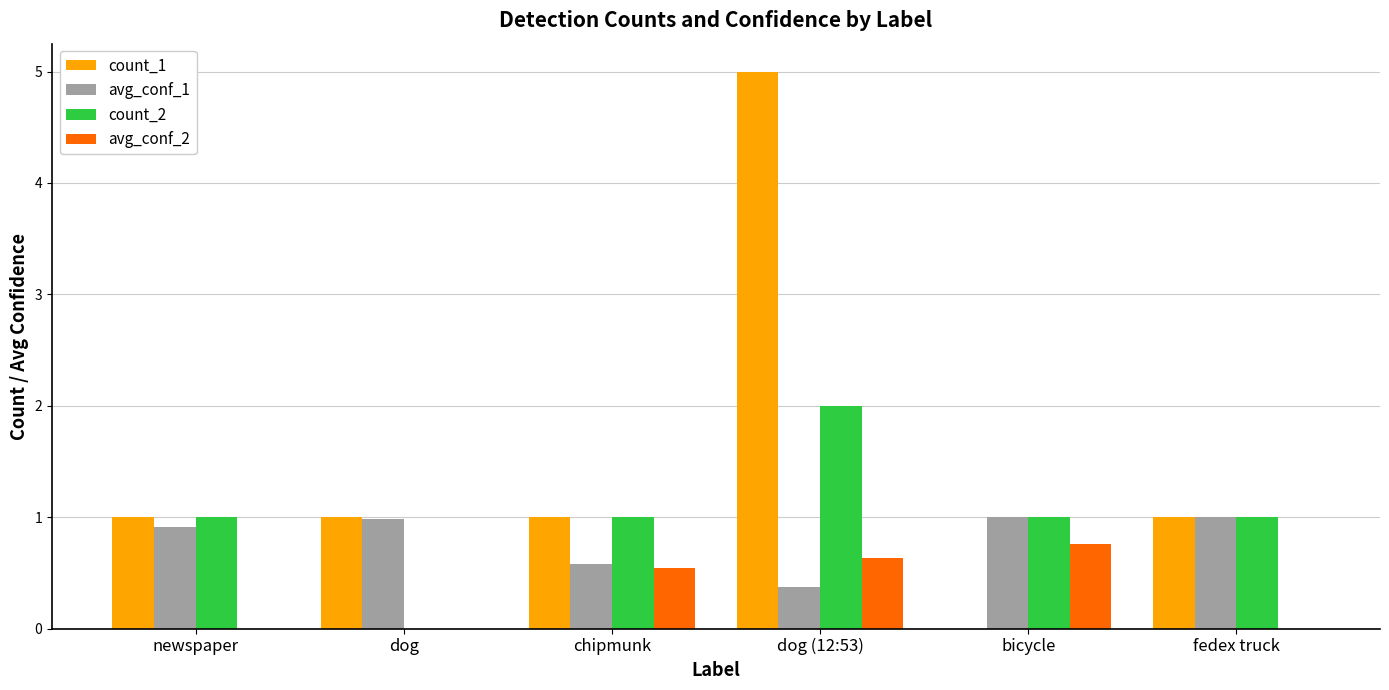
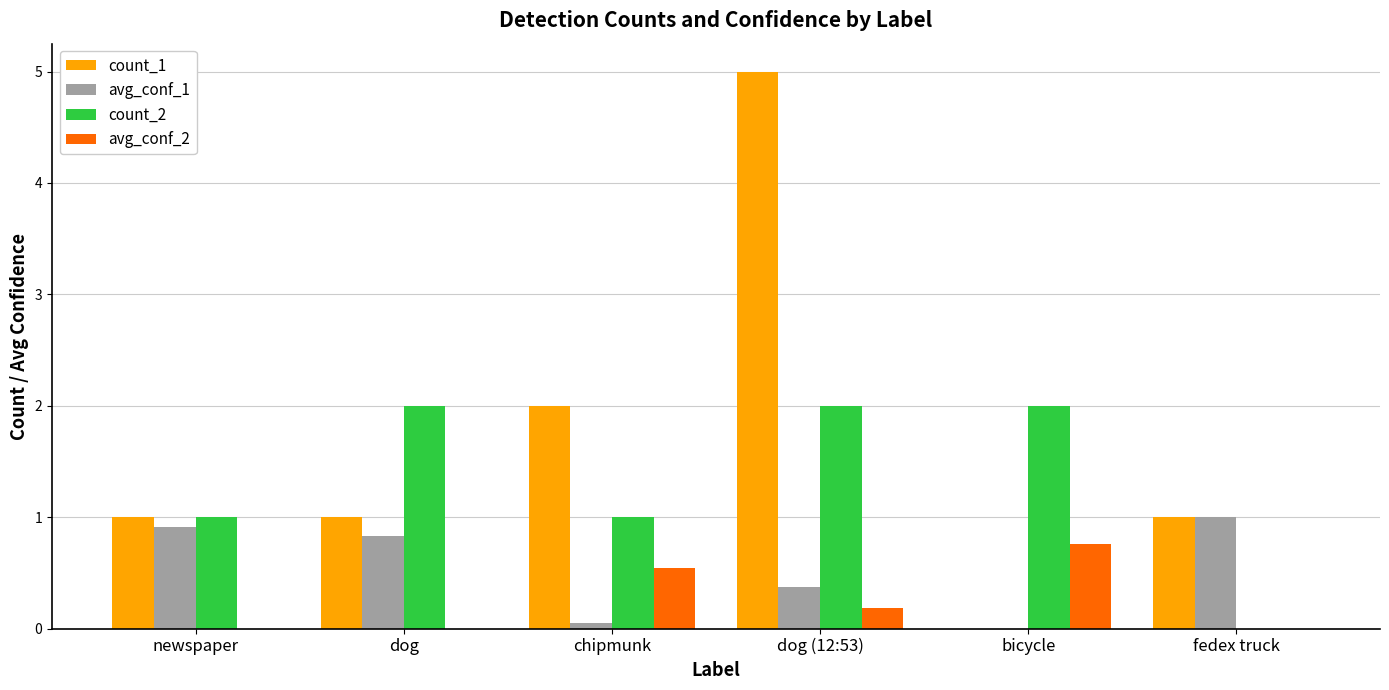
  {
    "count_1": {
      "newspaper": 1,
      "dog": 1,
-     "chipmunk": 1,
+     "chipmunk": 2,
      "dog (12:53)": 5,
      "bicycle": 0,
      "fedex truck": 1
    },
    "avg_conf_1": {
      "newspaper": 0.91,
-     "dog": 0.98,
-     "chipmunk": 0.58,
+     "dog": 0.83,
+     "chipmunk": 0.05,
      "dog (12:53)": 0.37,
-     "bicycle": 1,
+     "bicycle": 0,
      "fedex truck": 1.00
    },
    "count_2": {
      "newspaper": 1,
-     "dog": 0,
+     "dog": 2,
      "chipmunk": 1,
      "dog (12:53)": 2,
-     "bicycle": 1,
-     "fedex truck": 1
+     "bicycle": 2,
+     "fedex truck": 0
    },
    "avg_conf_2": {
      "newspaper": 0.00,
      "dog": 0.00,
      "chipmunk": 0.54,
-     "dog (12:53)": 0.63,
+     "dog (12:53)": 0.18,
      "bicycle": 0.76,
      "fedex truck": 0.00
    }
  }
